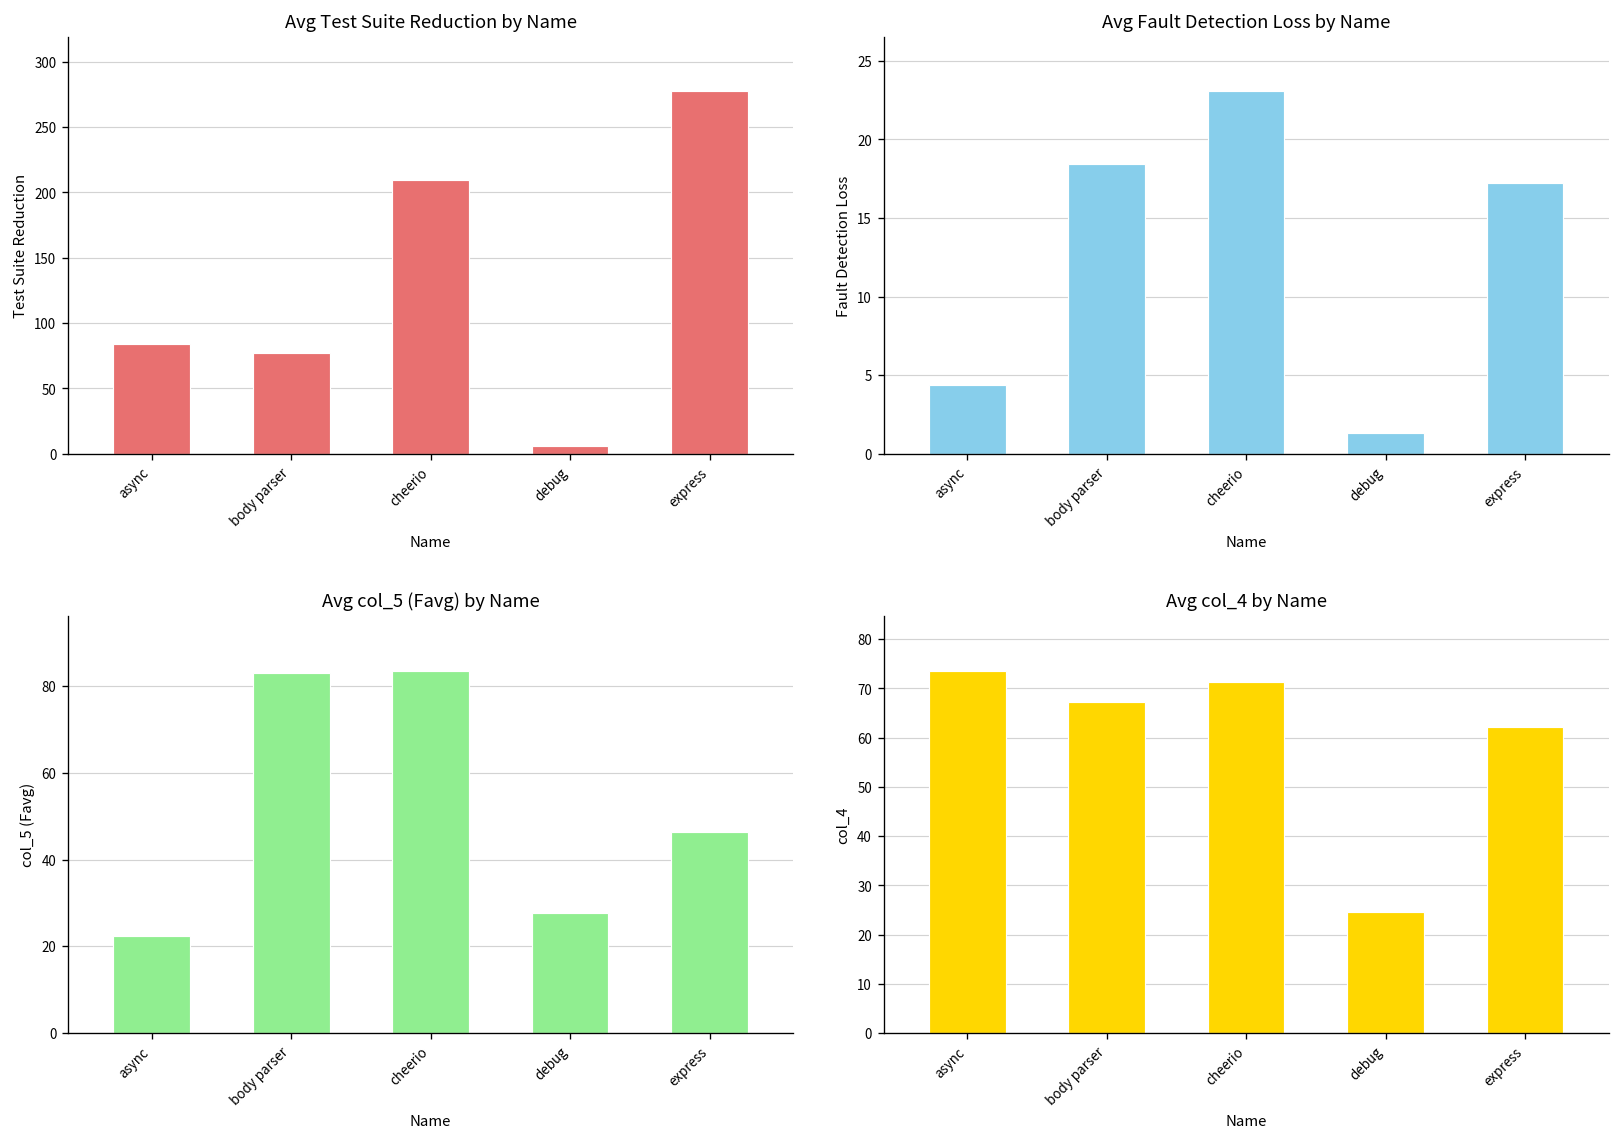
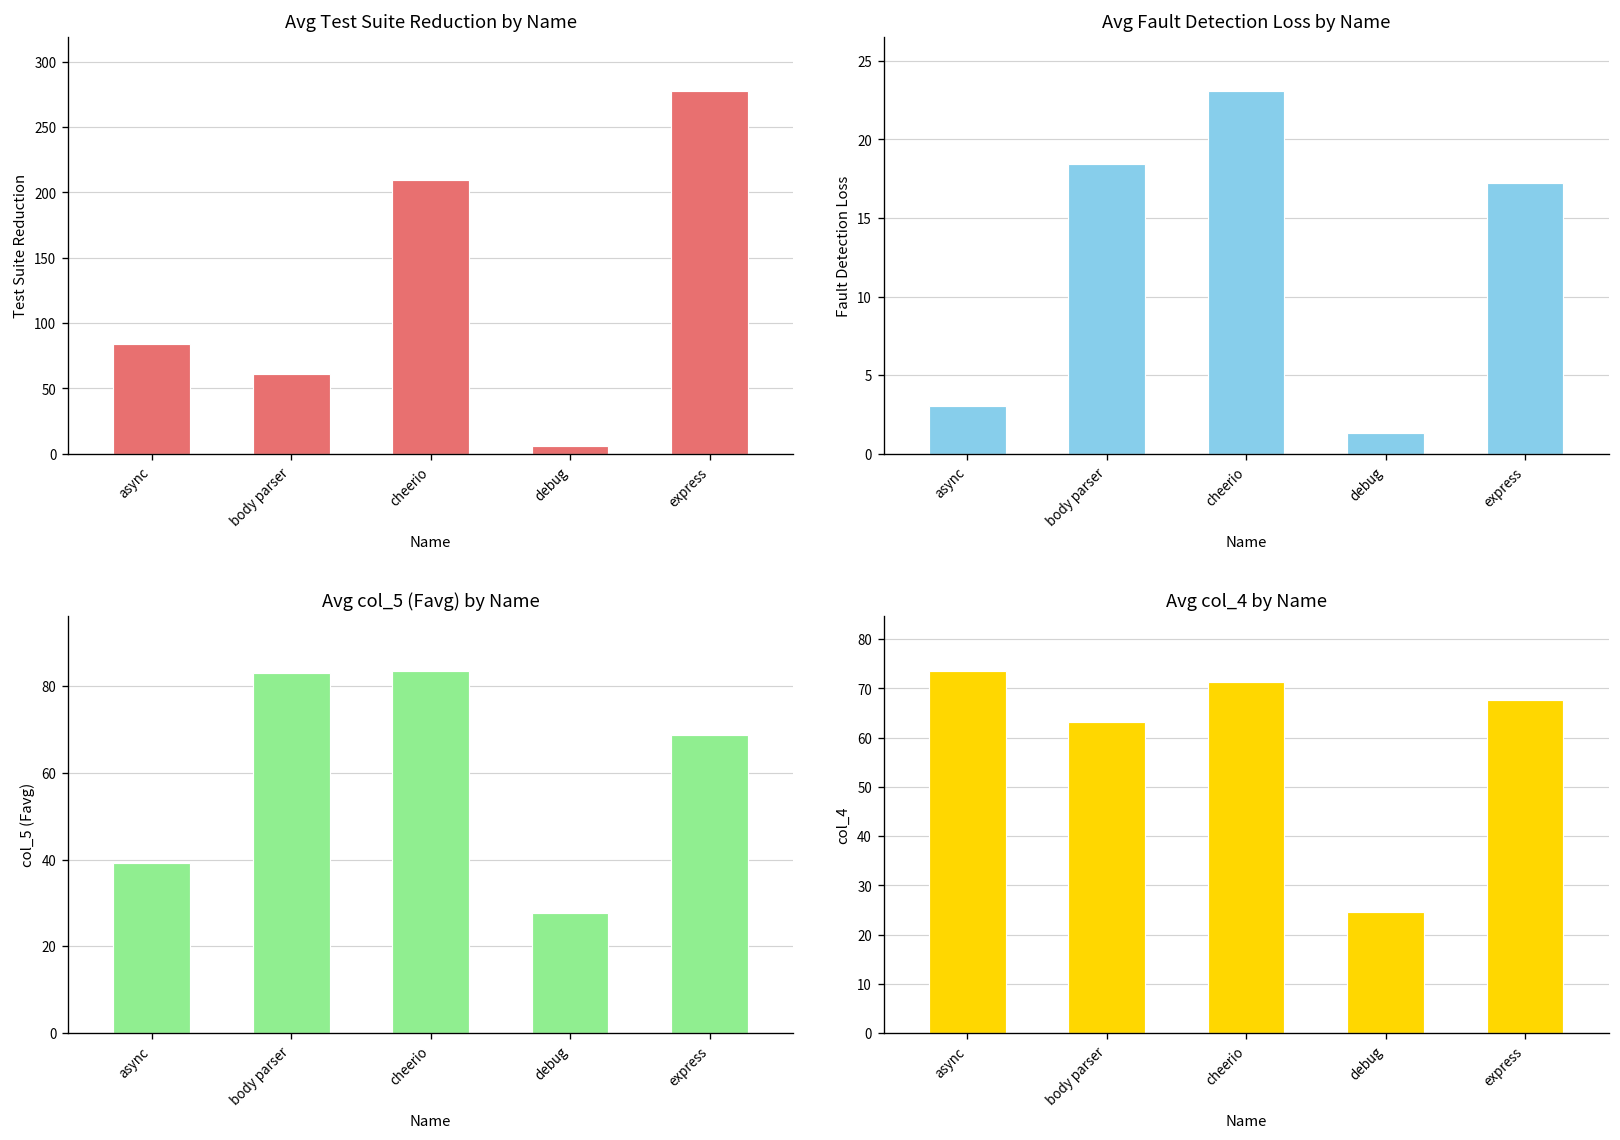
  {
    "Avg Test Suite Reduction by Name": {
      "async": 84,
-     "body parser": 77,
+     "body parser": 61,
      "cheerio": 209,
      "debug": 6,
      "express": 277
    },
    "Avg Fault Detection Loss by Name": {
-     "async": 4.4,
+     "async": 3.1,
      "body parser": 18.4,
      "cheerio": 23.1,
      "debug": 1.3,
      "express": 17.2
    },
    "Avg col_5 (Favg) by Name": {
-     "async": 22,
+     "async": 39,
      "body parser": 83,
      "cheerio": 84,
      "debug": 28,
-     "express": 46
+     "express": 69
    },
    "Avg col_4 by Name": {
      "async": 74,
-     "body parser": 67,
+     "body parser": 63,
      "cheerio": 71,
      "debug": 25,
-     "express": 62
+     "express": 68
    }
  }
